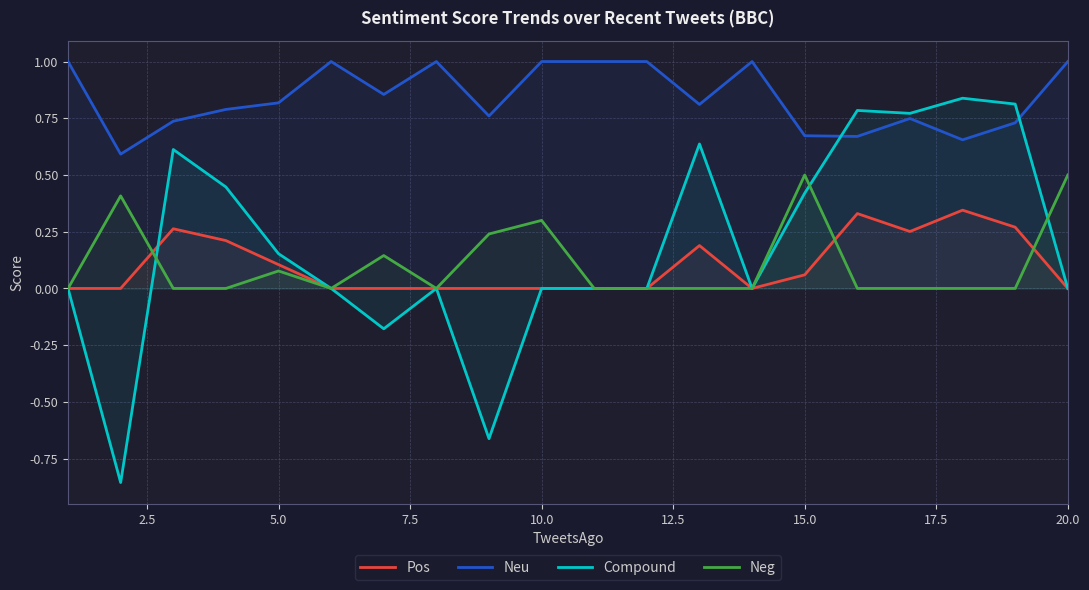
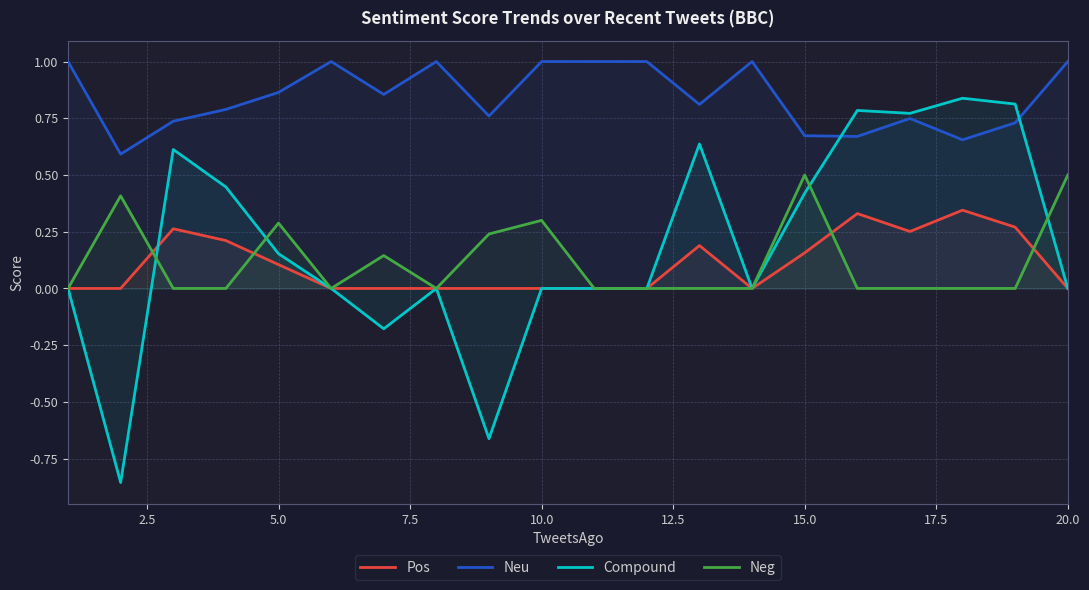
  {
    "Pos": {
      "5.0": 0.11,
-     "15.0": 0.06
+     "15.0": 0.16
    },
    "Neu": {
-     "5.0": 0.82,
+     "5.0": 0.86,
      "10.0": 1.00,
      "15.0": 0.67,
      "20.0": 1.00
    },
    "Neg": {
-     "5.0": 0.08,
+     "5.0": 0.29,
      "10.0": 0.30,
      "15.0": 0.50,
      "20.0": 0.50
    }
  }
